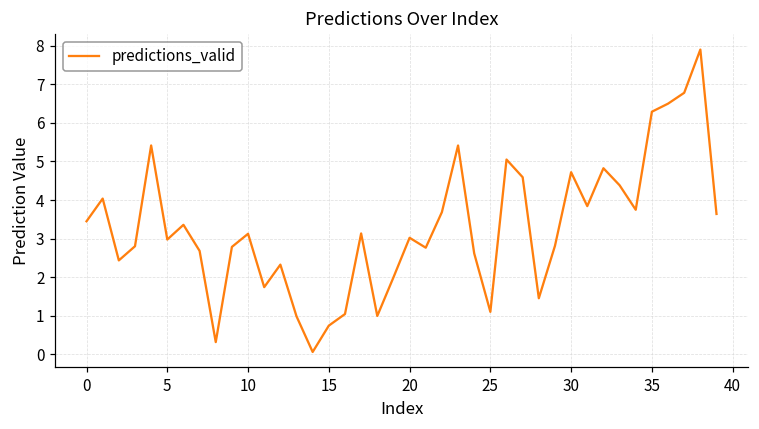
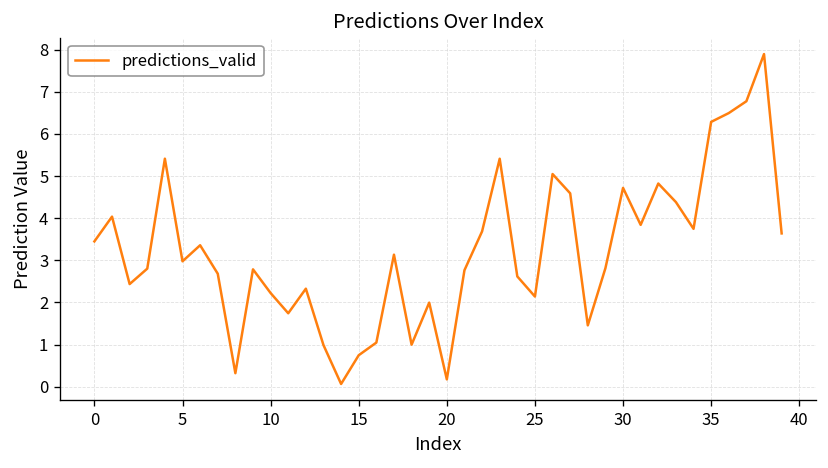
  {
    "0": 3.4,
    "5": 3.0,
-   "10": 3.1,
+   "10": 2.2,
    "15": 0.7,
-   "20": 3.0,
-   "25": 1.1,
+   "20": 0.2,
+   "25": 2.1,
    "30": 4.7,
    "35": 6.3
  }
